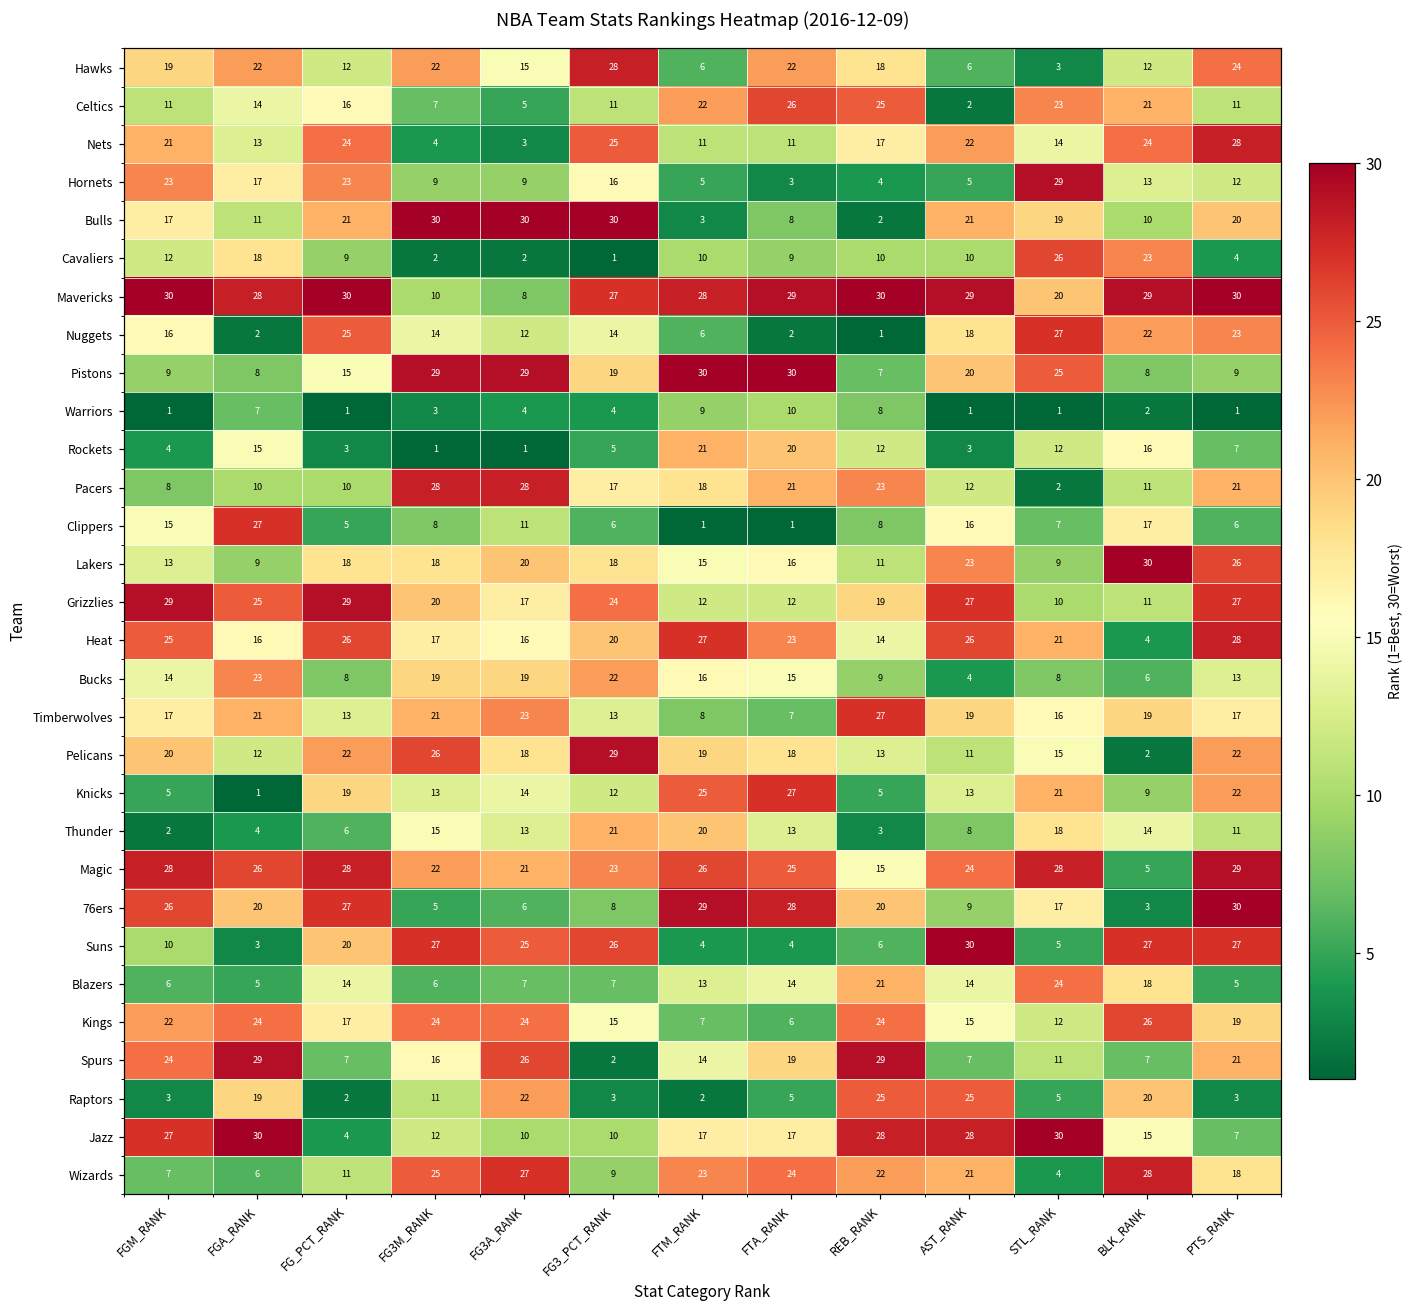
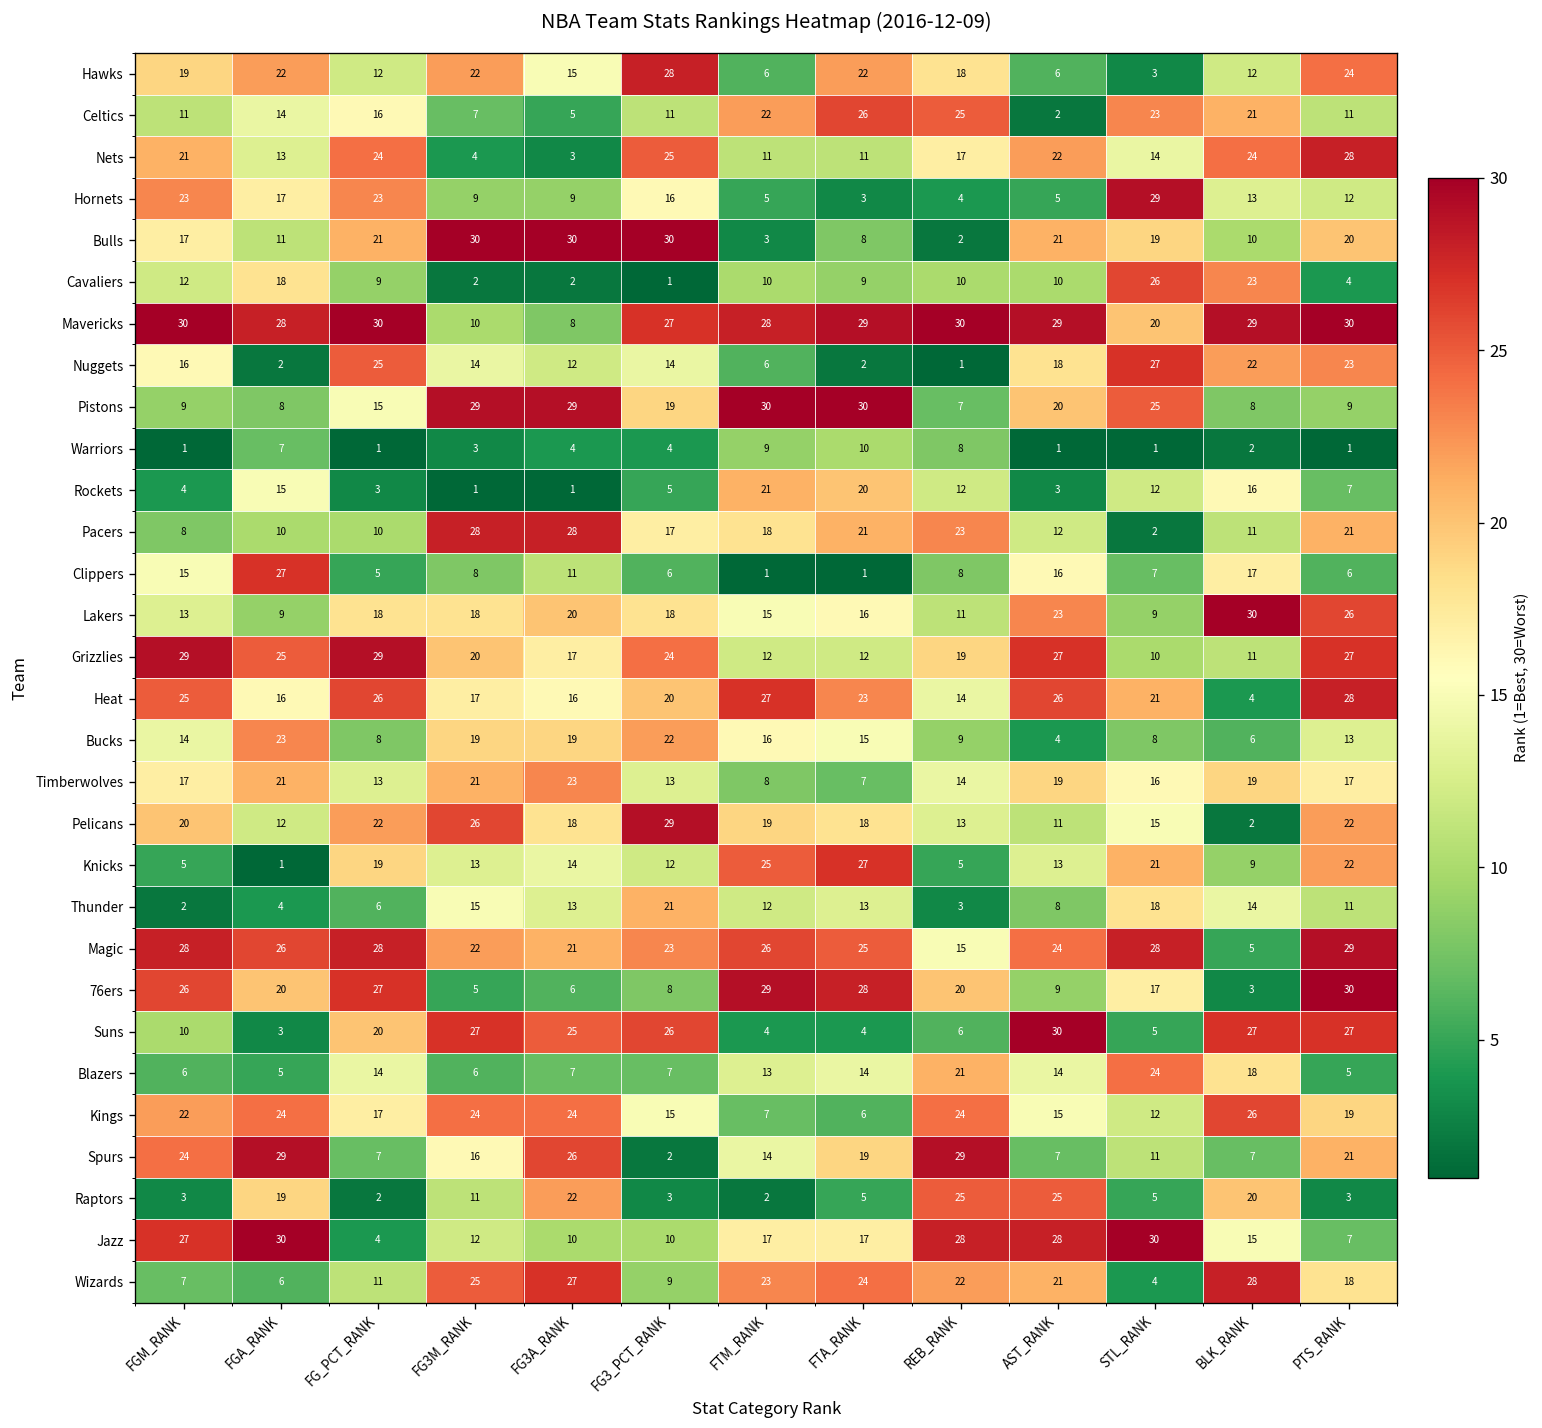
  {
    "Timberwolves": {
      "FGM_RANK": 17,
      "FGA_RANK": 21,
      "FG_PCT_RANK": 13,
      "FG3M_RANK": 21,
      "FG3A_RANK": 23,
      "FG3_PCT_RANK": 13,
      "FTM_RANK": 8,
      "FTA_RANK": 7,
-     "REB_RANK": 27,
+     "REB_RANK": 14,
      "AST_RANK": 19,
      "STL_RANK": 16,
      "BLK_RANK": 19,
      "PTS_RANK": 17
    },
    "Thunder": {
      "FGM_RANK": 2,
      "FGA_RANK": 4,
      "FG_PCT_RANK": 6,
      "FG3M_RANK": 15,
      "FG3A_RANK": 13,
      "FG3_PCT_RANK": 21,
-     "FTM_RANK": 20,
+     "FTM_RANK": 12,
      "FTA_RANK": 13,
      "REB_RANK": 3,
      "AST_RANK": 8,
      "STL_RANK": 18,
      "BLK_RANK": 14,
      "PTS_RANK": 11
    }
  }
